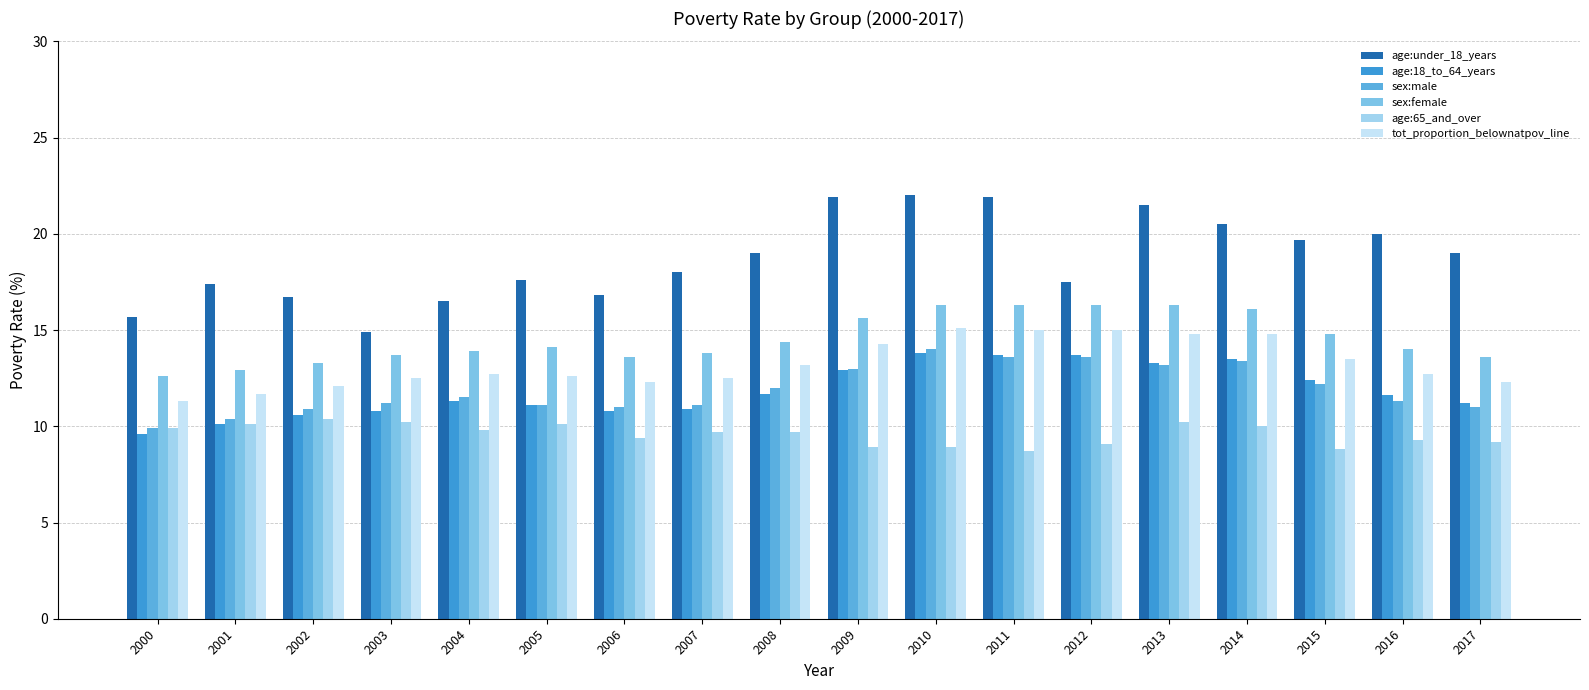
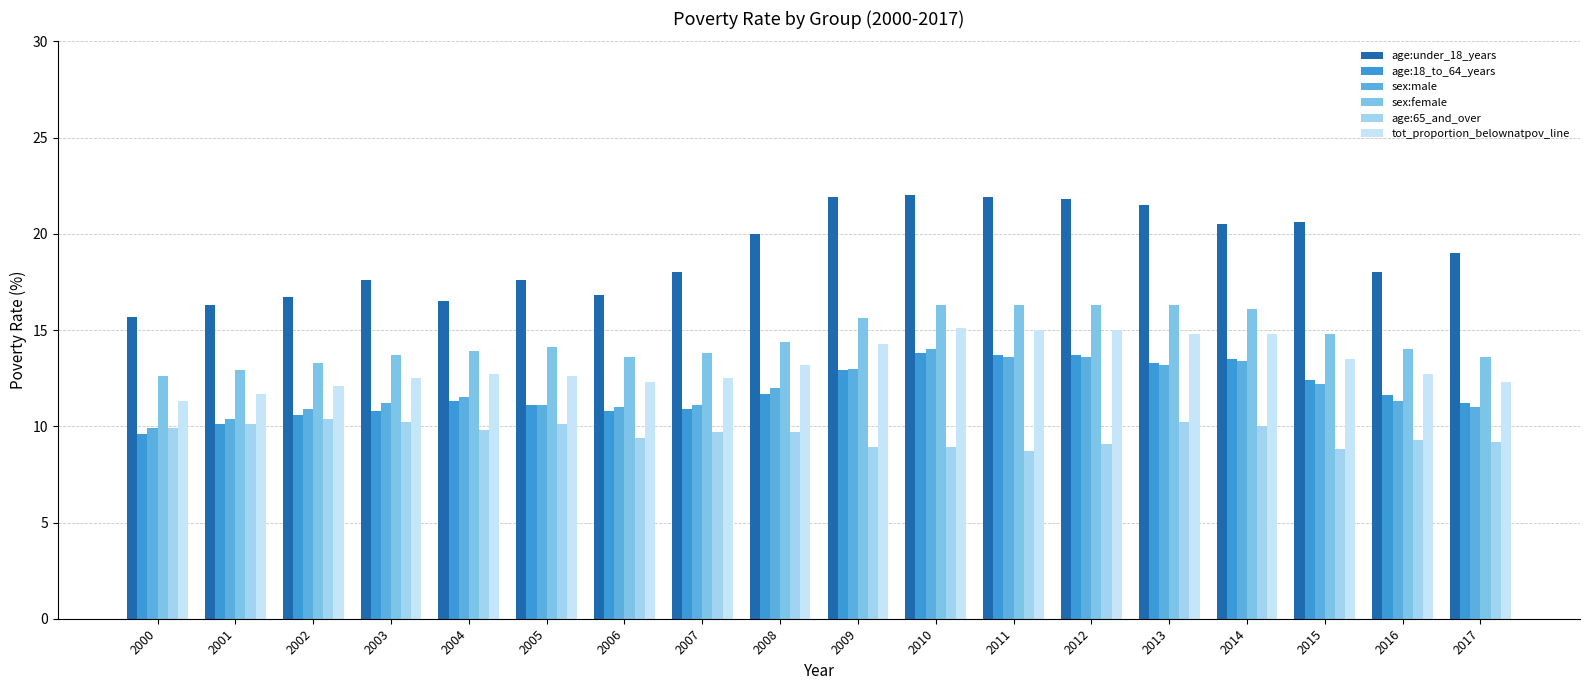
  {
    "age:under_18_years": {
      "2000": 15.7,
-     "2001": 17.4,
+     "2001": 16.3,
      "2002": 16.7,
-     "2003": 14.9,
+     "2003": 17.6,
      "2004": 16.5,
      "2005": 17.6,
      "2006": 16.8,
      "2007": 18.0,
-     "2008": 19,
+     "2008": 20,
      "2009": 21.9,
      "2010": 22.0,
      "2011": 21.9,
-     "2012": 17.5,
+     "2012": 21.8,
      "2013": 21.5,
      "2014": 20.5,
-     "2015": 19.7,
-     "2016": 20,
+     "2015": 20.6,
+     "2016": 18,
      "2017": 19.0
    }
  }
